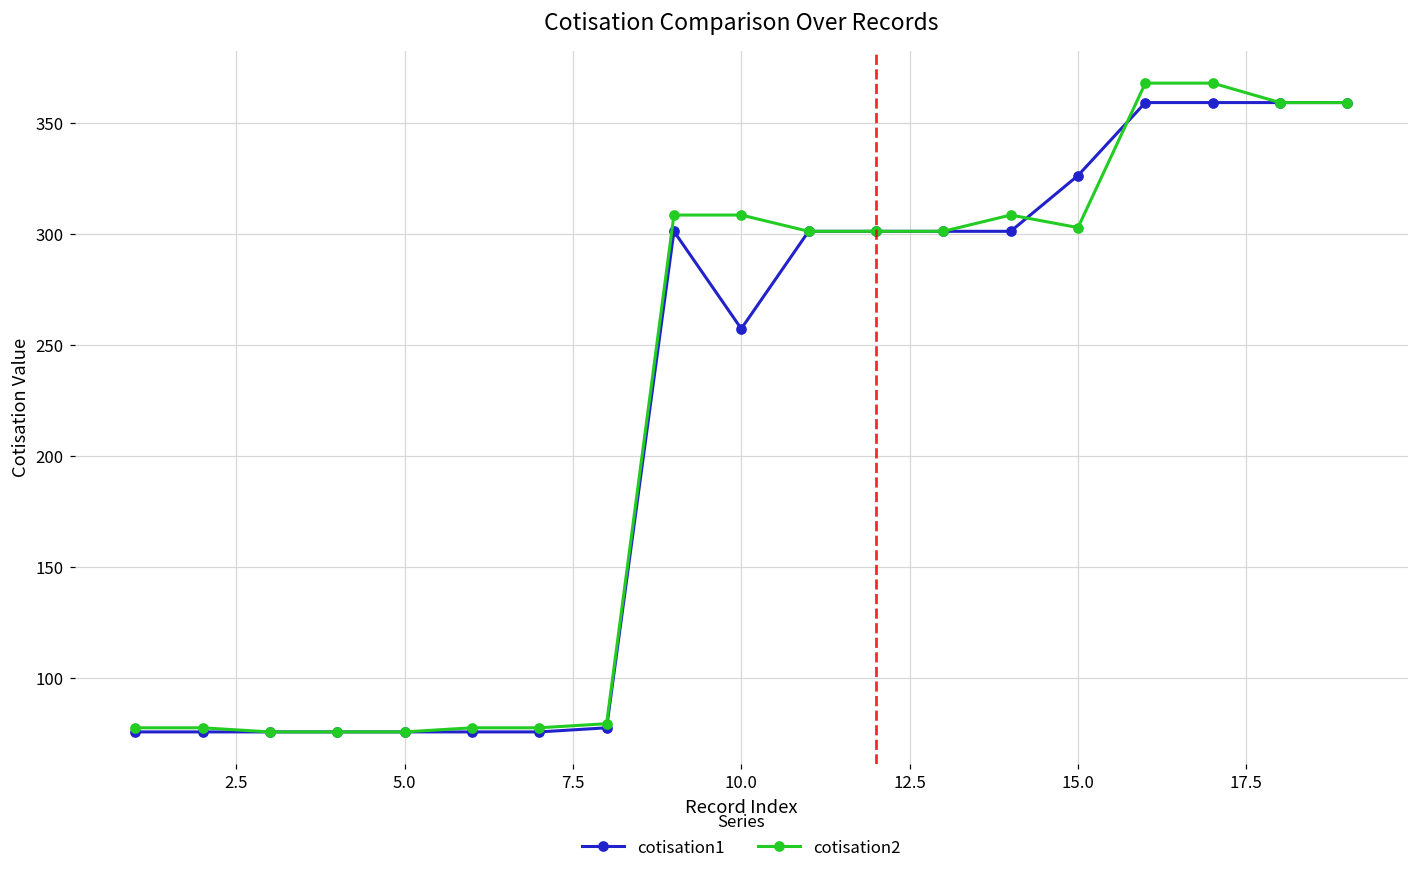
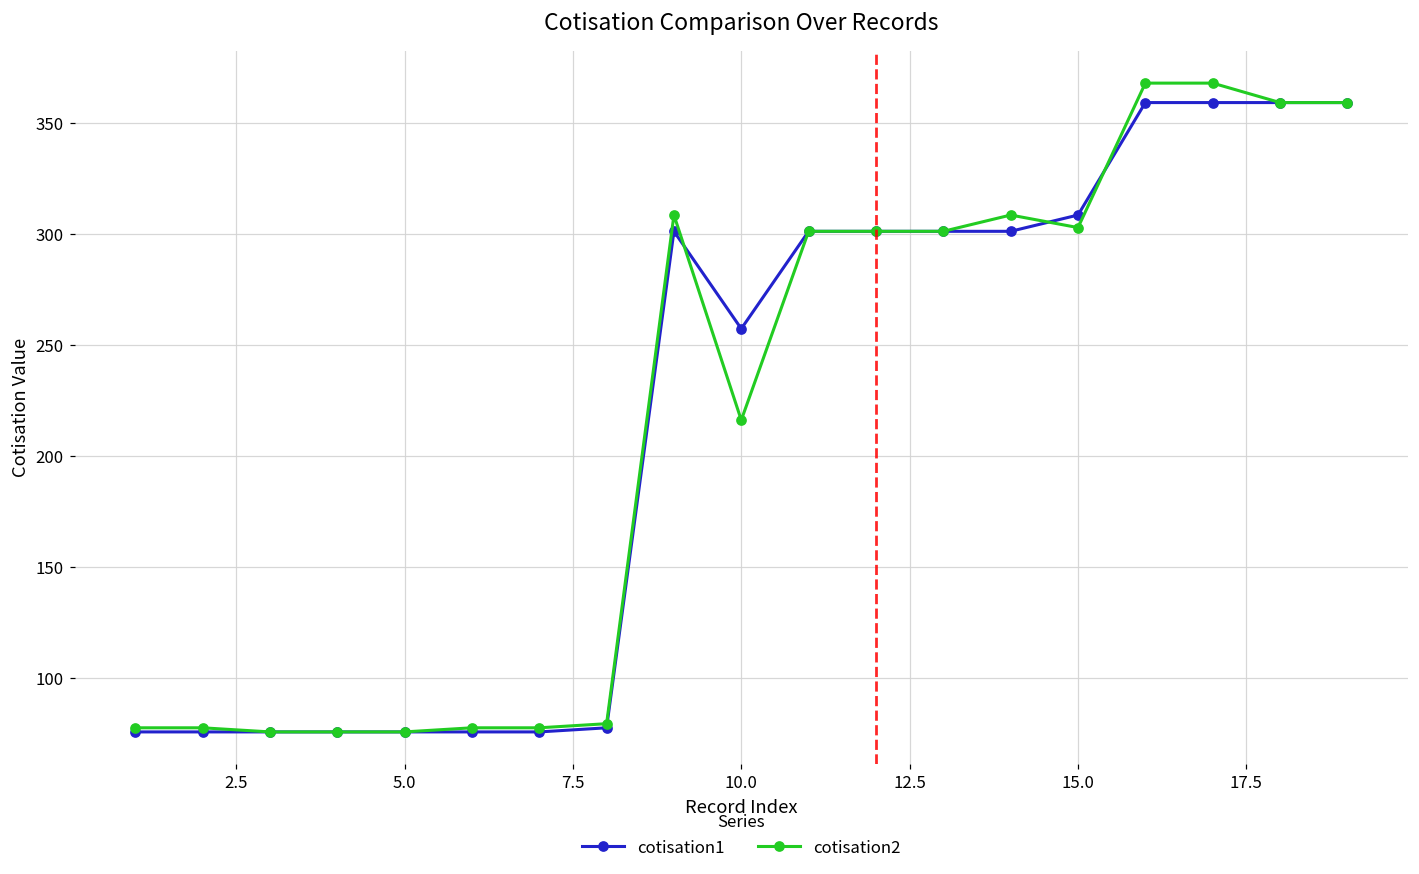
  {
    "cotisation1": {
      "10.0": 257,
-     "15.0": 326
+     "15.0": 309
    },
    "cotisation2": {
-     "10.0": 309,
+     "10.0": 216,
      "15.0": 303
    }
  }
